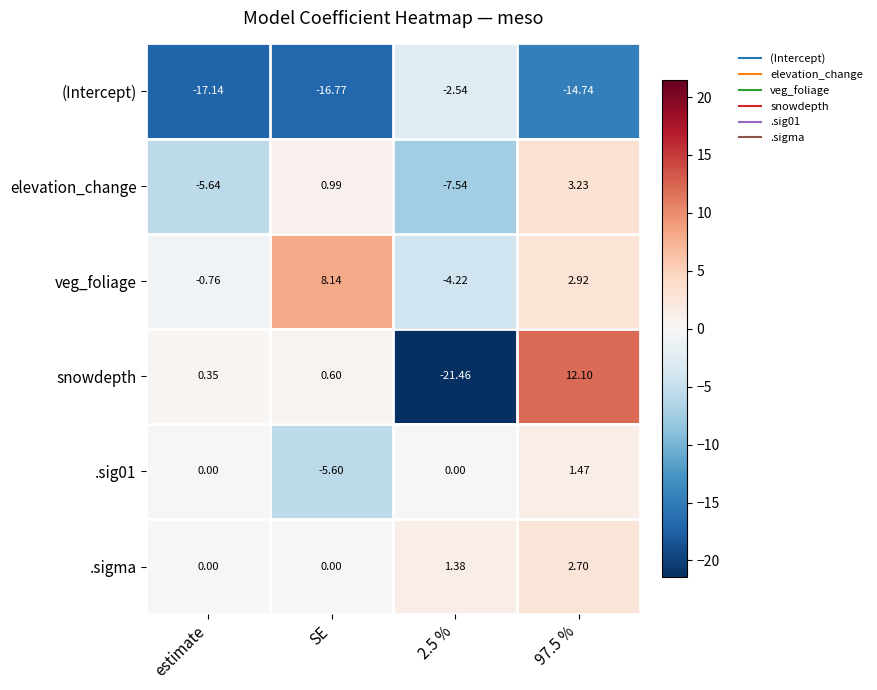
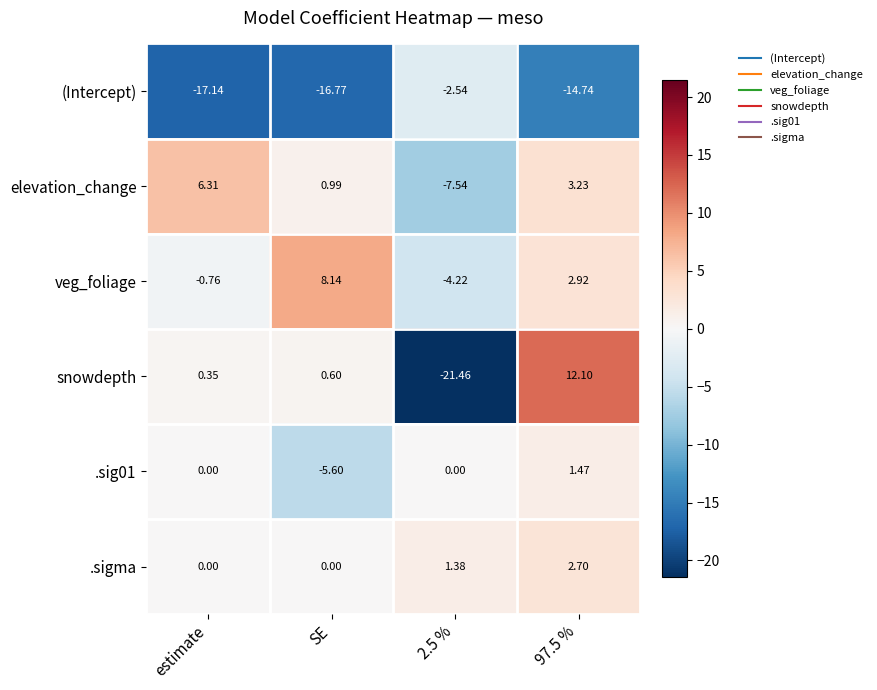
  {
    "(Intercept)": {
      "estimate": -17.14,
      "SE": -16.77,
      "2.5 %": -2.54,
      "97.5 %": -14.74
    },
    "elevation_change": {
-     "estimate": -5.64,
+     "estimate": 6.31,
      "SE": 0.99,
      "2.5 %": -7.54,
      "97.5 %": 3.23
    },
    "veg_foliage": {
      "estimate": -0.76,
      "SE": 8.14,
      "2.5 %": -4.22,
      "97.5 %": 2.92
    },
    "snowdepth": {
      "estimate": 0.35,
      "SE": 0.60,
      "2.5 %": -21.46,
      "97.5 %": 12.10
    },
    ".sig01": {
      "estimate": 0.00,
      "SE": -5.60,
      "2.5 %": 0.00,
      "97.5 %": 1.47
    },
    ".sigma": {
      "estimate": 0.00,
      "SE": 0.00,
      "2.5 %": 1.38,
      "97.5 %": 2.70
    }
  }
